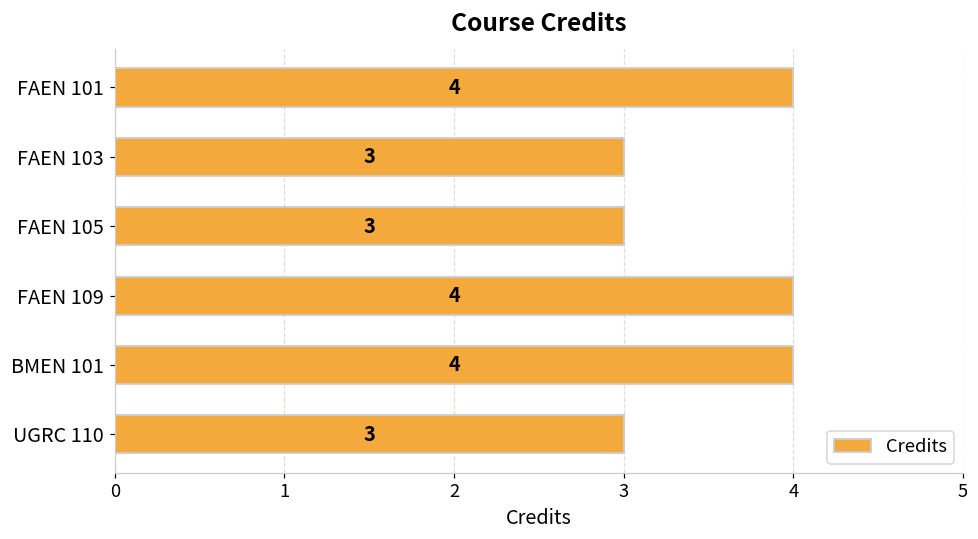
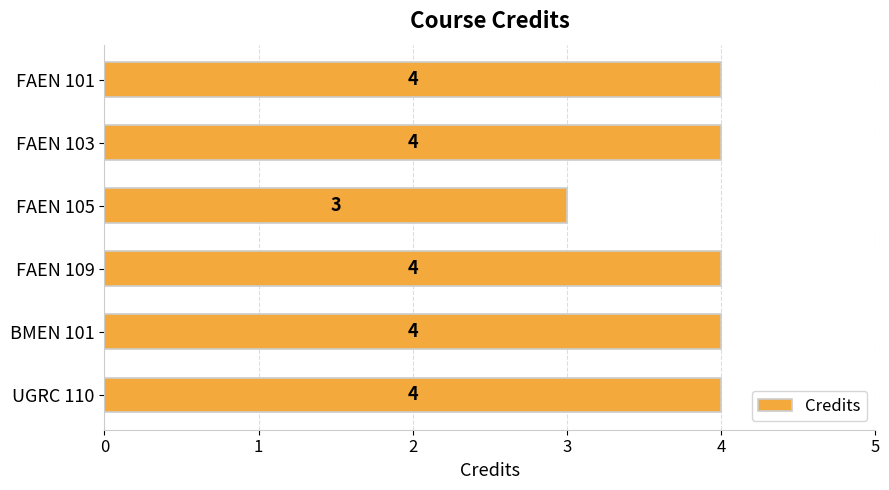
  {
    "FAEN 101": 4,
-   "FAEN 103": 3,
+   "FAEN 103": 4,
    "FAEN 105": 3,
    "FAEN 109": 4,
    "BMEN 101": 4,
-   "UGRC 110": 3
+   "UGRC 110": 4
  }
